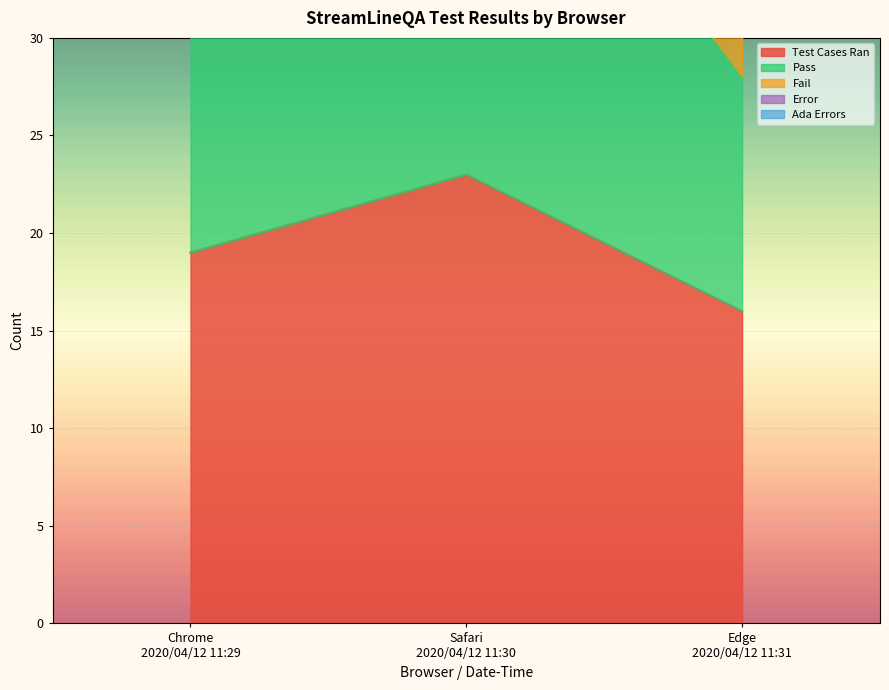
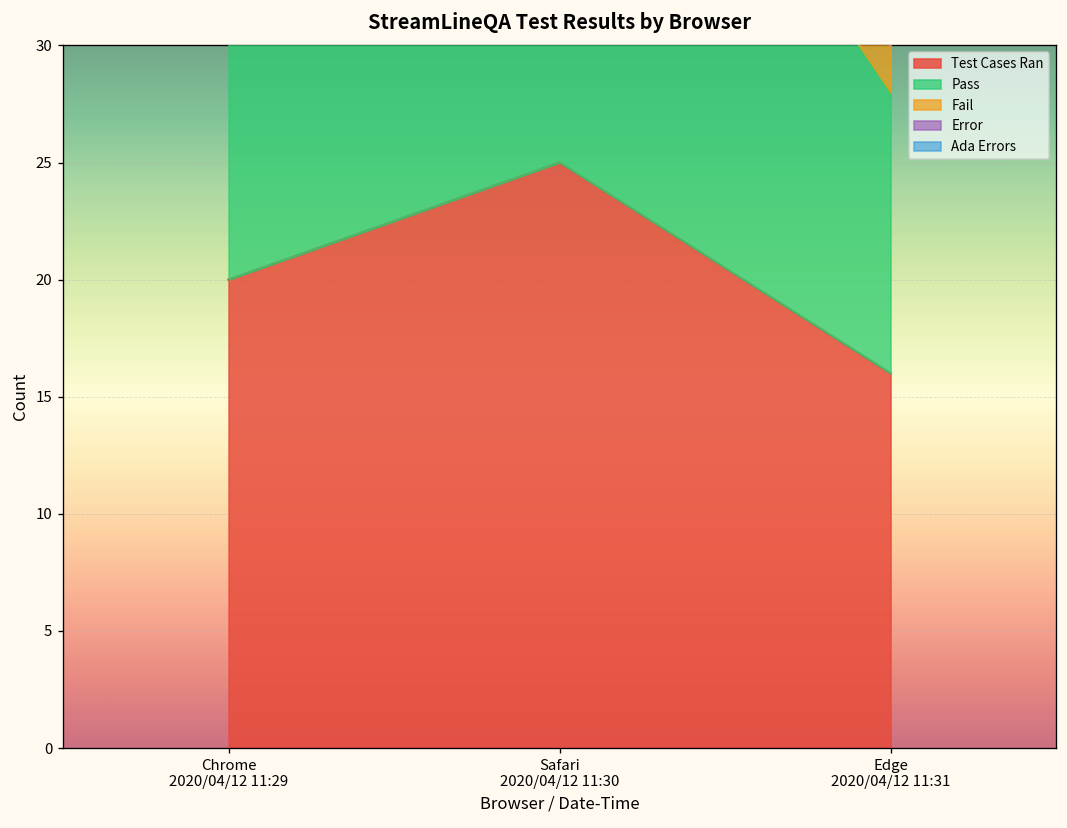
  {
    "Test Cases Ran": {
-     "Chrome 2020/04/12 11:29": 19,
-     "Safari 2020/04/12 11:30": 23,
+     "Chrome 2020/04/12 11:29": 20,
+     "Safari 2020/04/12 11:30": 25,
      "Edge 2020/04/12 11:31": 16
    },
    "Pass": {
      "Edge 2020/04/12 11:31": 12
    },
    "Fail": {
      "Edge 2020/04/12 11:31": 2
    }
  }
